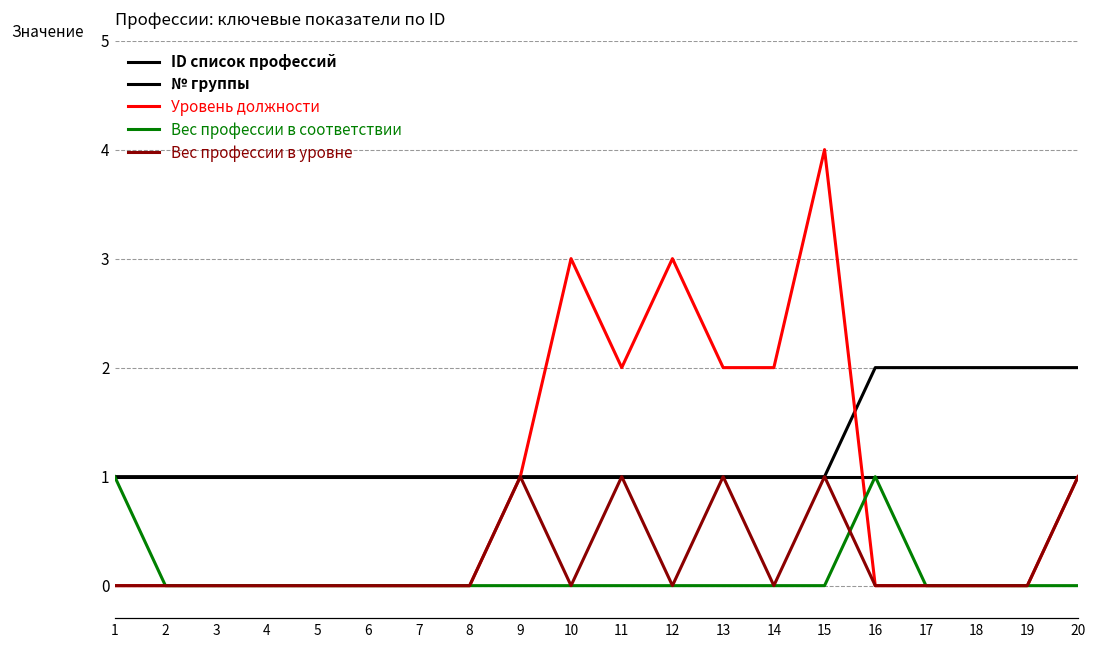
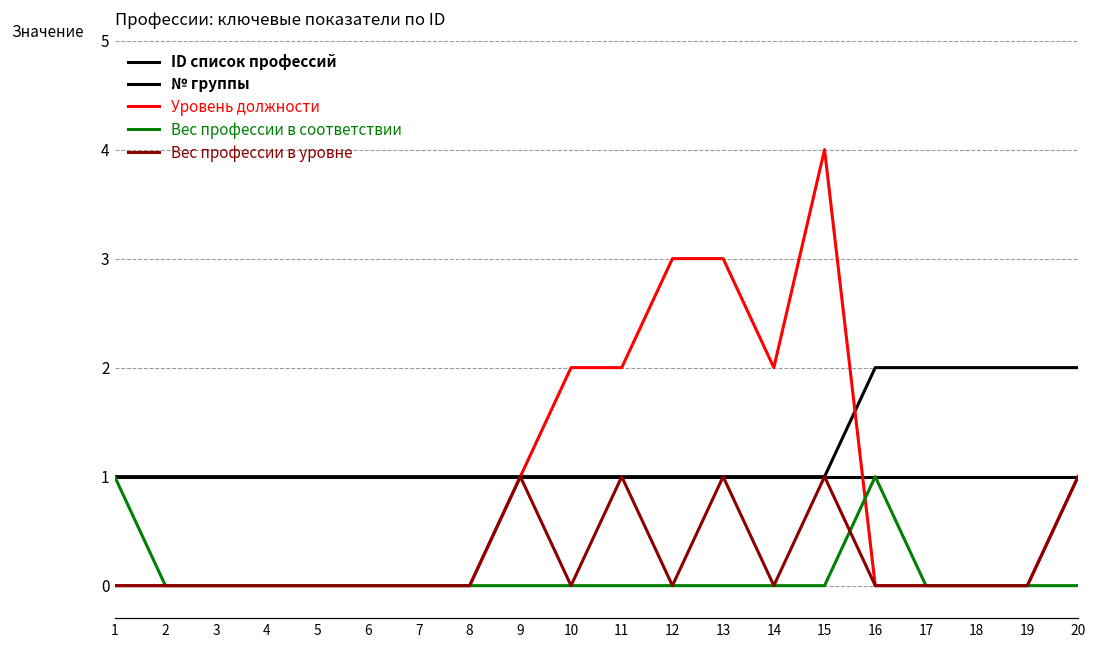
  {
    "Уровень должности": {
-     "10": 3,
+     "10": 2,
      "11": 2,
      "12": 3,
-     "13": 2,
+     "13": 3,
      "14": 2,
      "15": 4
    },
    "Вес профессии в соответствии": {
      "9": 0,
      "11": 0,
      "13": 0,
      "15": 0,
      "20": 0
    }
  }
